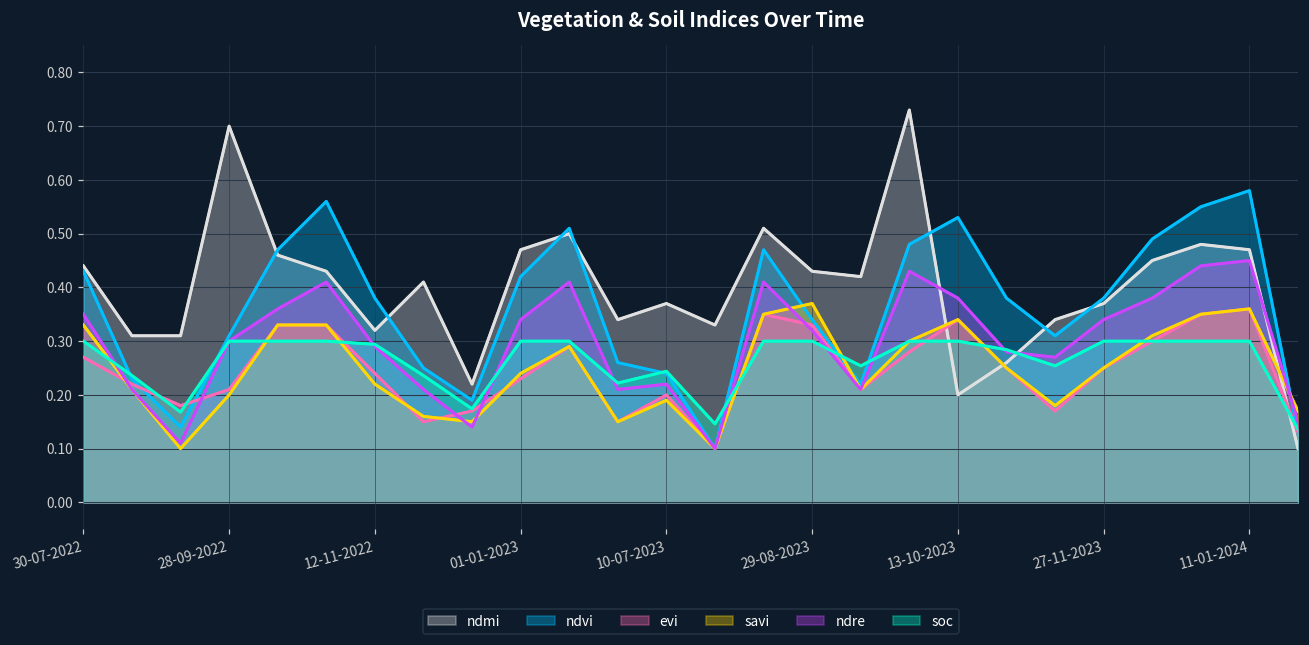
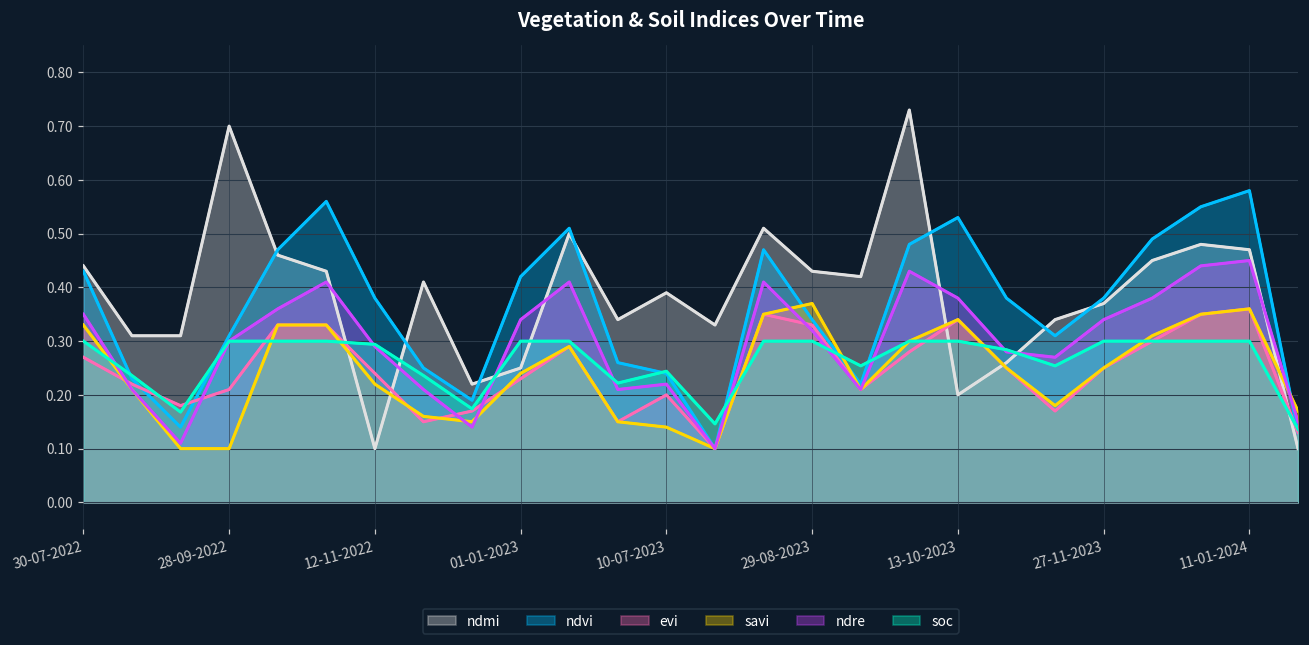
  {
    "ndmi": {
      "30-07-2022": 0.44,
      "28-09-2022": 0.70,
-     "12-11-2022": 0.32,
-     "01-01-2023": 0.47,
-     "10-07-2023": 0.37,
+     "12-11-2022": 0.10,
+     "01-01-2023": 0.25,
+     "10-07-2023": 0.39,
      "29-08-2023": 0.43,
      "13-10-2023": 0.20,
      "27-11-2023": 0.37,
      "11-01-2024": 0.47
    },
    "savi": {
      "30-07-2022": 0.33,
-     "28-09-2022": 0.2,
+     "28-09-2022": 0.1,
      "12-11-2022": 0.22,
      "01-01-2023": 0.24,
-     "10-07-2023": 0.19,
+     "10-07-2023": 0.14,
      "29-08-2023": 0.37
    }
  }
